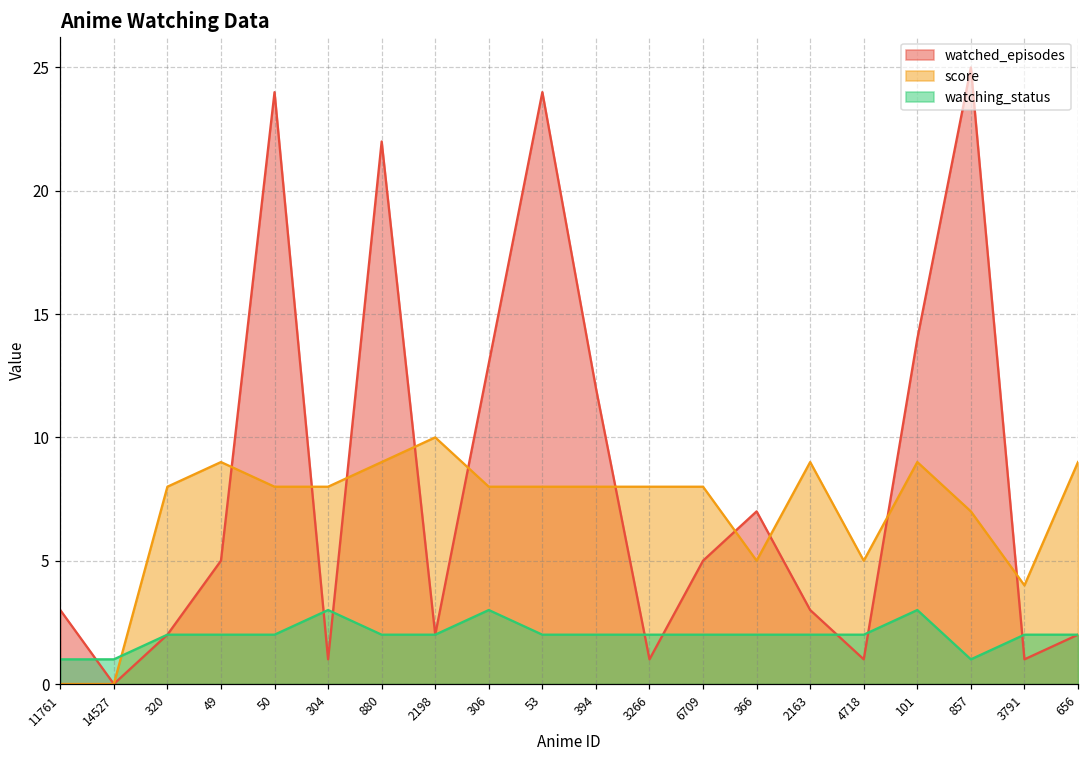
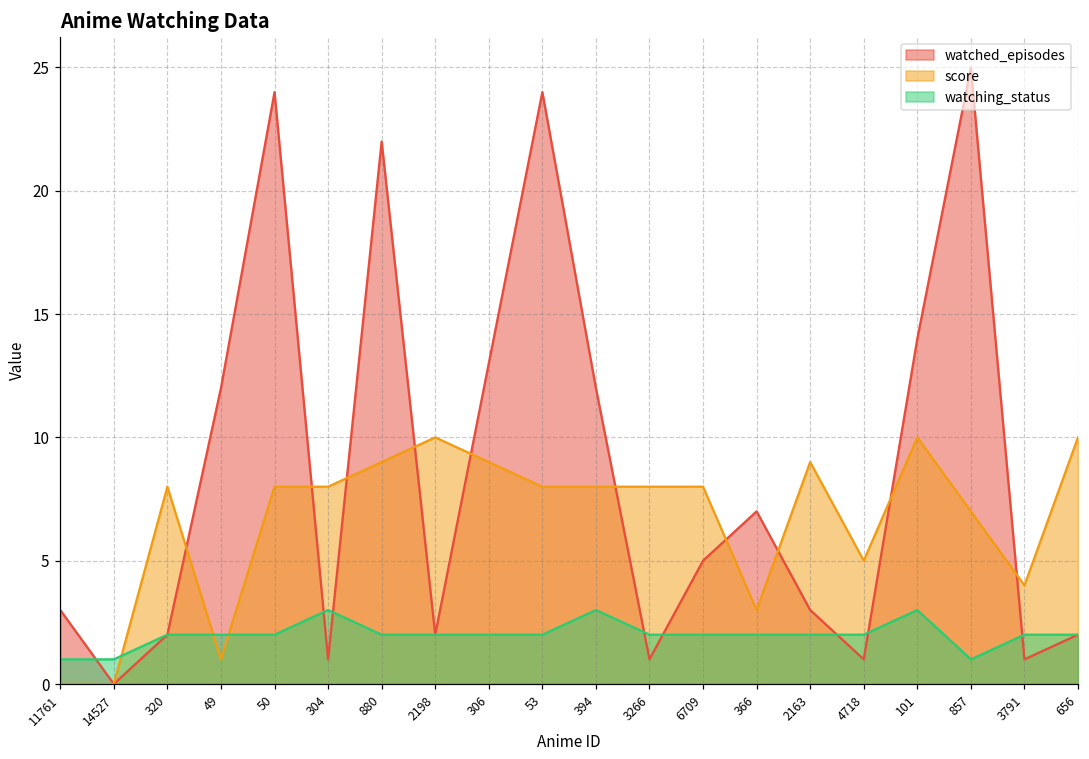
  {
    "watched_episodes": {
      "11761": 3,
-     "49": 5,
+     "49": 12,
      "50": 24,
      "304": 1,
      "880": 22,
      "306": 13,
      "53": 24,
      "394": 12,
      "3266": 1,
      "6709": 5,
      "366": 7,
      "2163": 3,
      "4718": 1,
      "101": 14,
      "3791": 1
    },
    "score": {
      "11761": 0,
      "320": 8,
-     "49": 9,
+     "49": 1,
      "50": 8,
      "304": 8,
      "880": 9,
      "2198": 10,
-     "306": 8,
+     "306": 9,
      "53": 8,
      "394": 8,
      "3266": 8,
      "6709": 8,
-     "366": 5,
+     "366": 3,
      "2163": 9,
      "4718": 5,
-     "101": 9,
+     "101": 10,
      "857": 7,
      "3791": 4,
-     "656": 9
+     "656": 10
    },
    "watching_status": {
      "11761": 1,
      "14527": 1,
      "49": 2,
      "50": 2,
      "304": 3,
      "880": 2,
-     "306": 3,
+     "306": 2,
      "53": 2,
-     "394": 2,
+     "394": 3,
      "3266": 2,
      "6709": 2,
      "366": 2,
      "2163": 2,
      "4718": 2,
      "101": 3,
      "857": 1,
      "3791": 2
    }
  }
